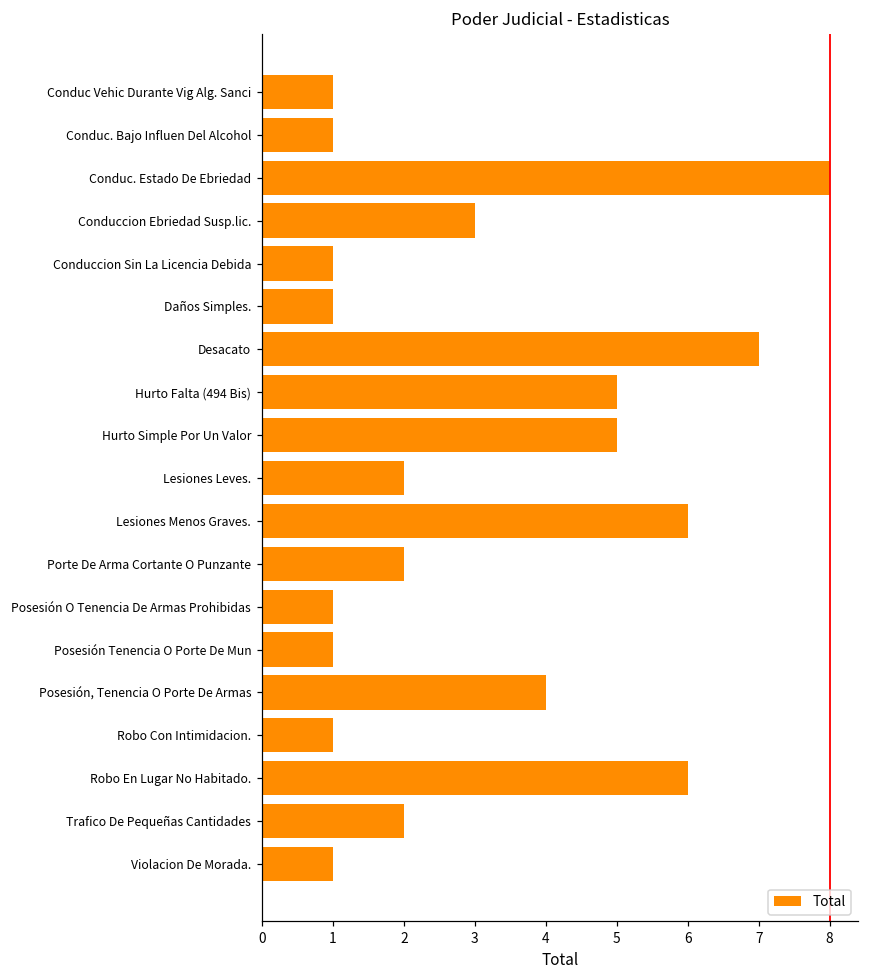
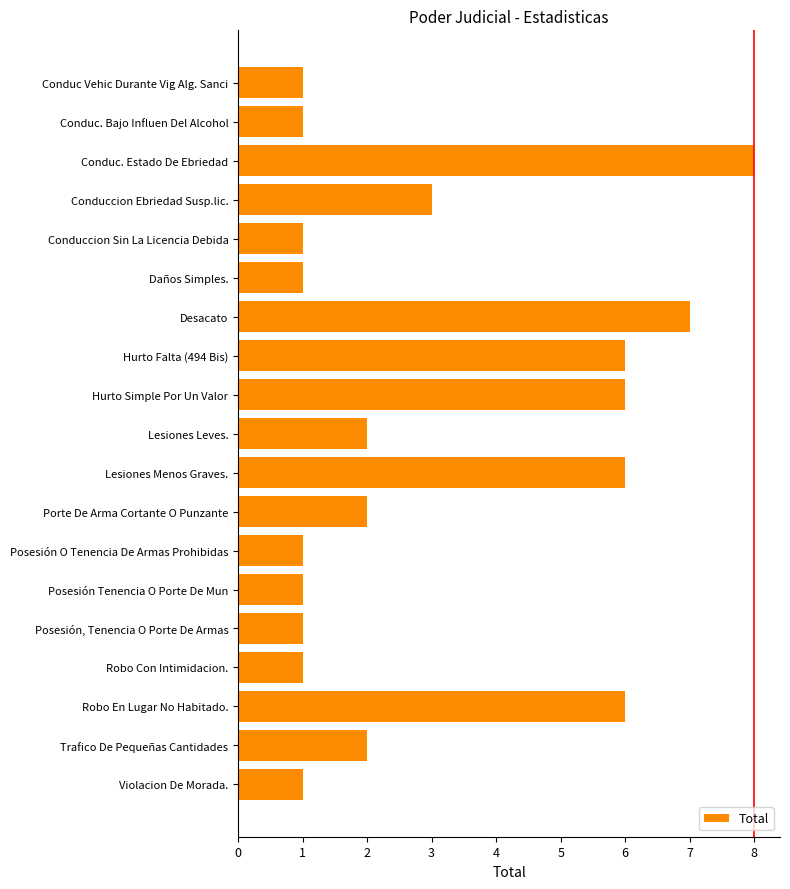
  {
    "Conduc Vehic Durante Vig Alg. Sanci": 1,
    "Conduc. Bajo Influen Del Alcohol": 1,
    "Conduc. Estado De Ebriedad": 8,
    "Conduccion Ebriedad Susp.lic.": 3,
    "Conduccion Sin La Licencia Debida": 1,
    "Daños Simples.": 1,
    "Desacato": 7,
-   "Hurto Falta (494 Bis)": 5,
-   "Hurto Simple Por Un Valor": 5,
+   "Hurto Falta (494 Bis)": 6,
+   "Hurto Simple Por Un Valor": 6,
    "Lesiones Leves.": 2,
    "Lesiones Menos Graves.": 6,
    "Porte De Arma Cortante O Punzante": 2,
    "Posesión O Tenencia De Armas Prohibidas": 1,
    "Posesión Tenencia O Porte De Mun": 1,
-   "Posesión, Tenencia O Porte De Armas": 4,
+   "Posesión, Tenencia O Porte De Armas": 1,
    "Robo Con Intimidacion.": 1,
    "Robo En Lugar No Habitado.": 6,
    "Trafico De Pequeñas Cantidades": 2,
    "Violacion De Morada.": 1
  }
